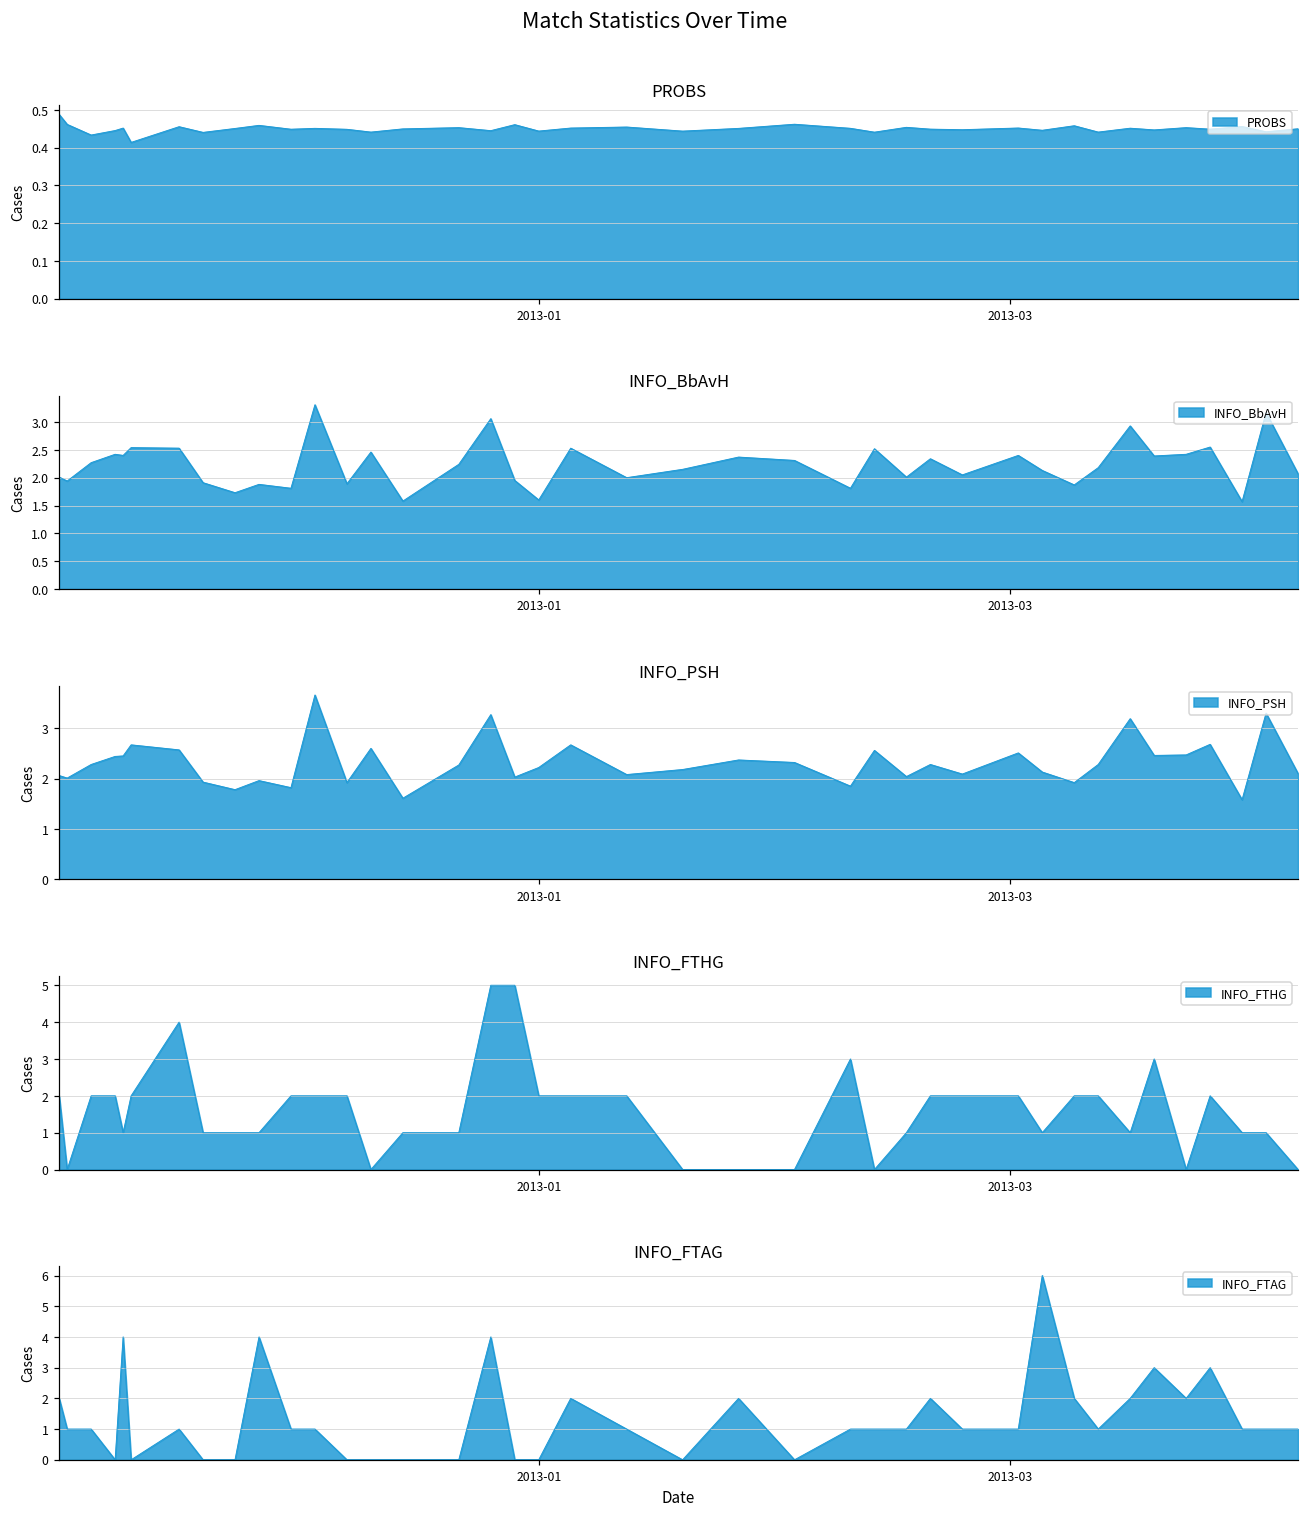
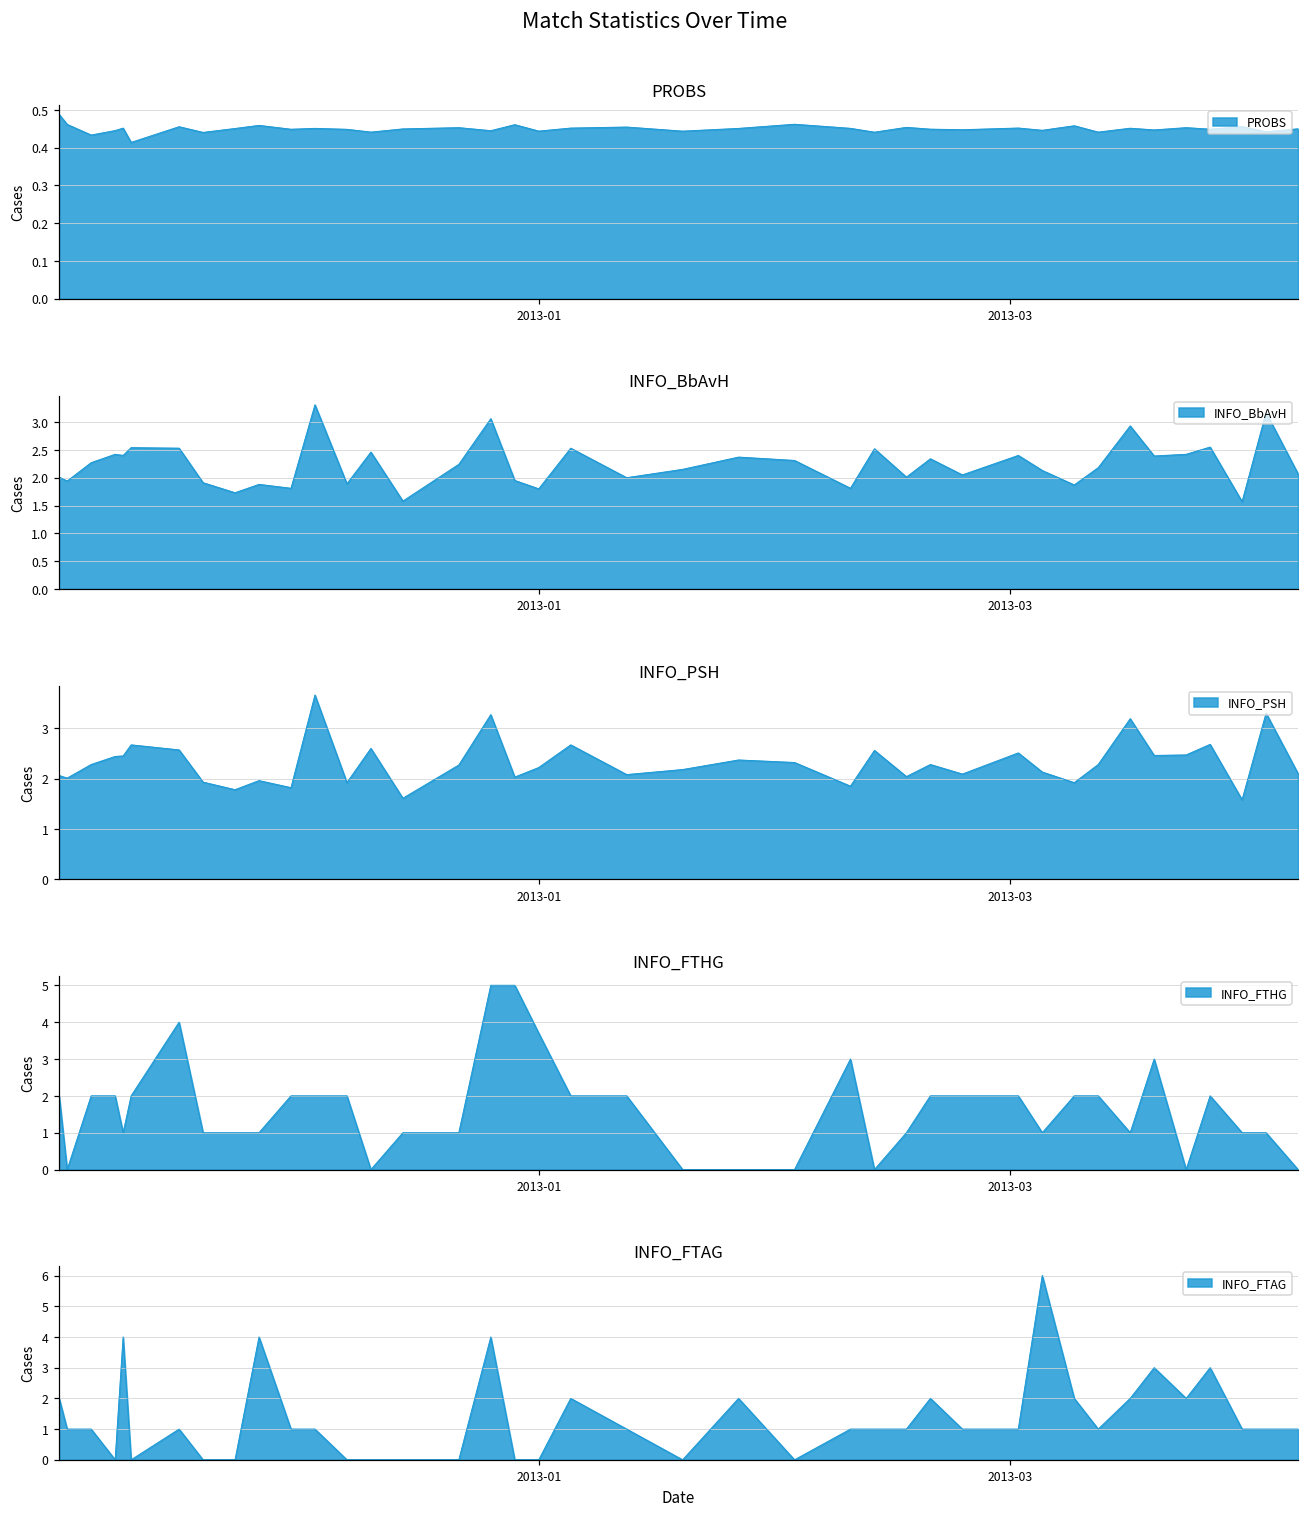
  {
    "PROBS": {
      "2013-01": 0.44
    },
    "INFO_BbAvH": {
-     "2013-01": 1.6
+     "2013-01": 1.8
    },
    "INFO_PSH": {
      "2013-01": 2.2
    },
    "INFO_FTHG": {
-     "2013-01": 2.0
+     "2013-01": 3.7
    },
    "INFO_FTAG": {
      "2013-01": 0.0
    }
  }
